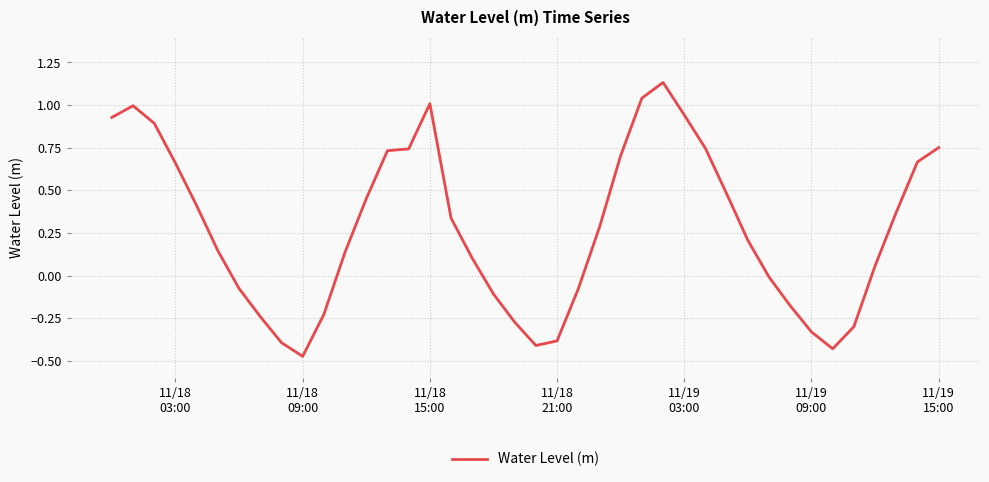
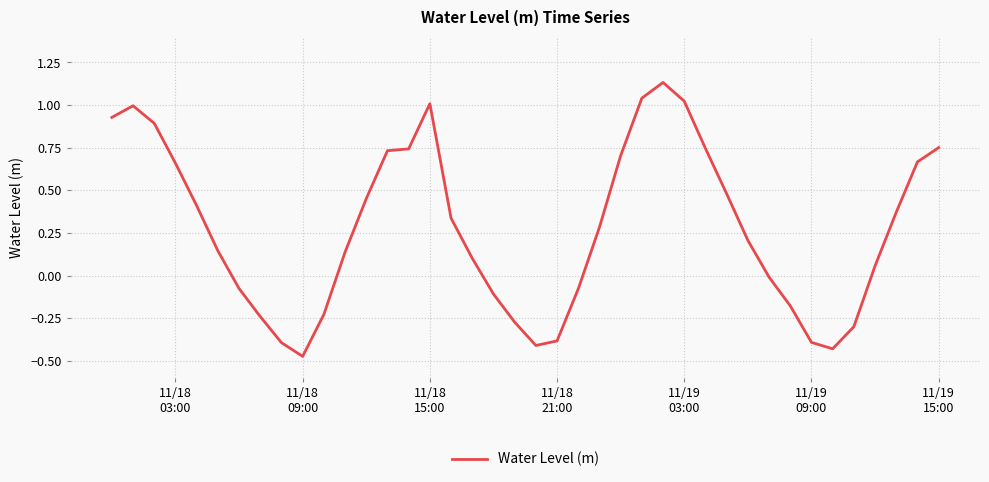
  {
    "11/18 03:00": 0.66,
    "11/18 09:00": -0.47,
    "11/18 15:00": 1.01,
    "11/18 21:00": -0.38,
-   "11/19 03:00": 0.94,
-   "11/19 09:00": -0.33,
+   "11/19 03:00": 1.02,
+   "11/19 09:00": -0.39,
    "11/19 15:00": 0.75
  }
